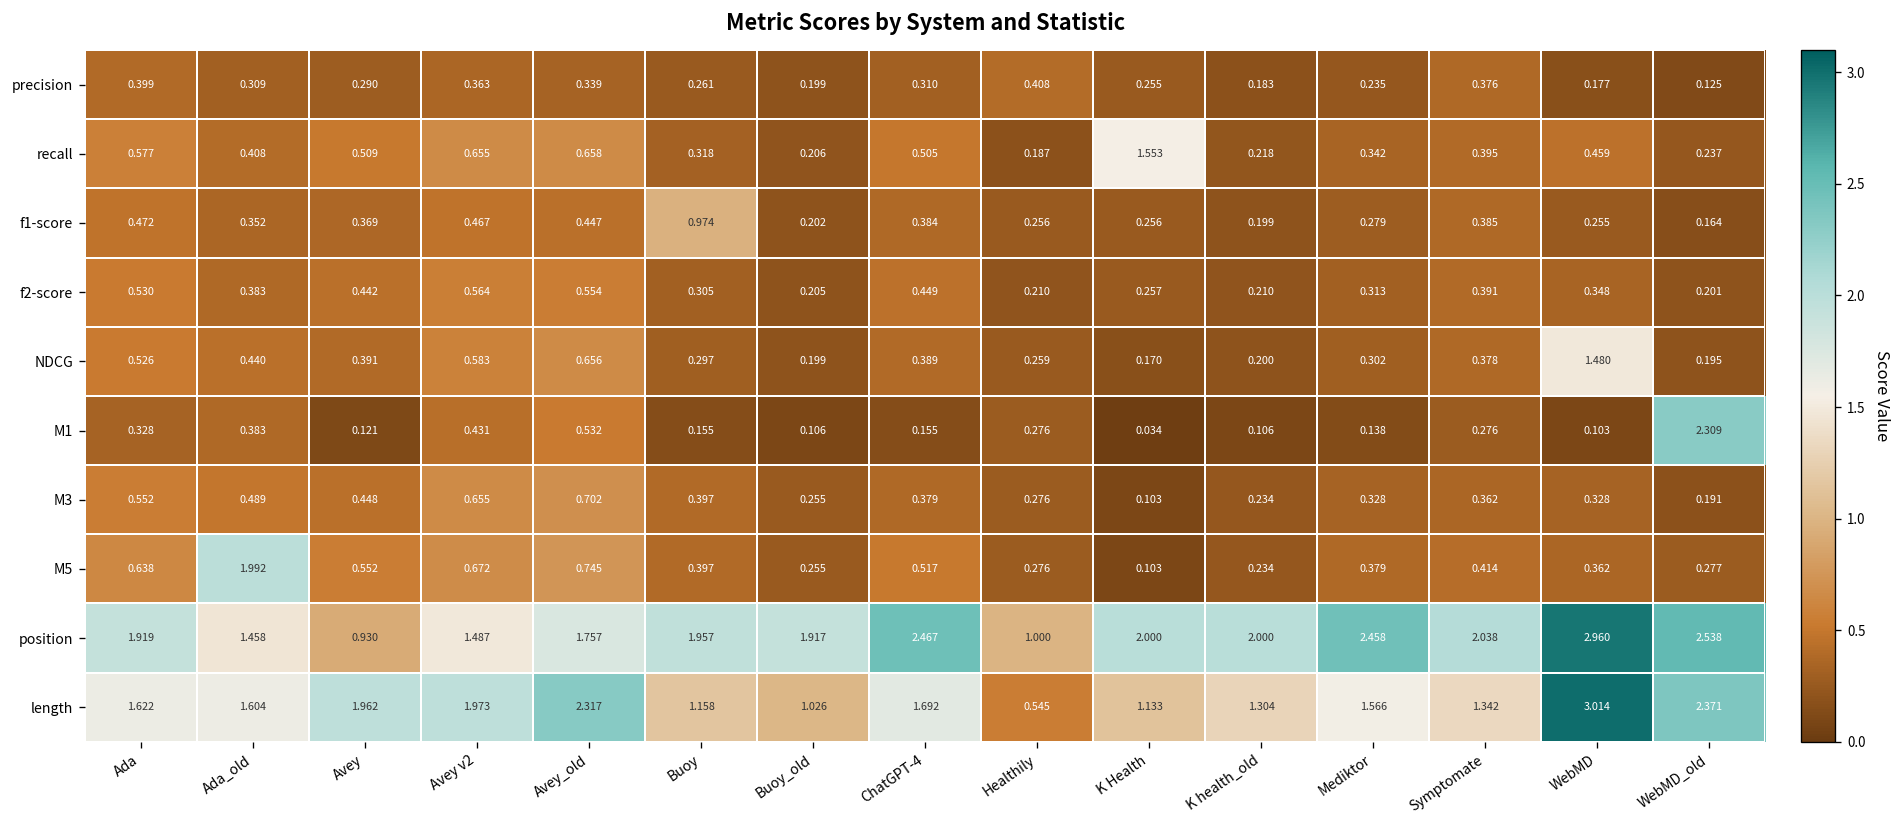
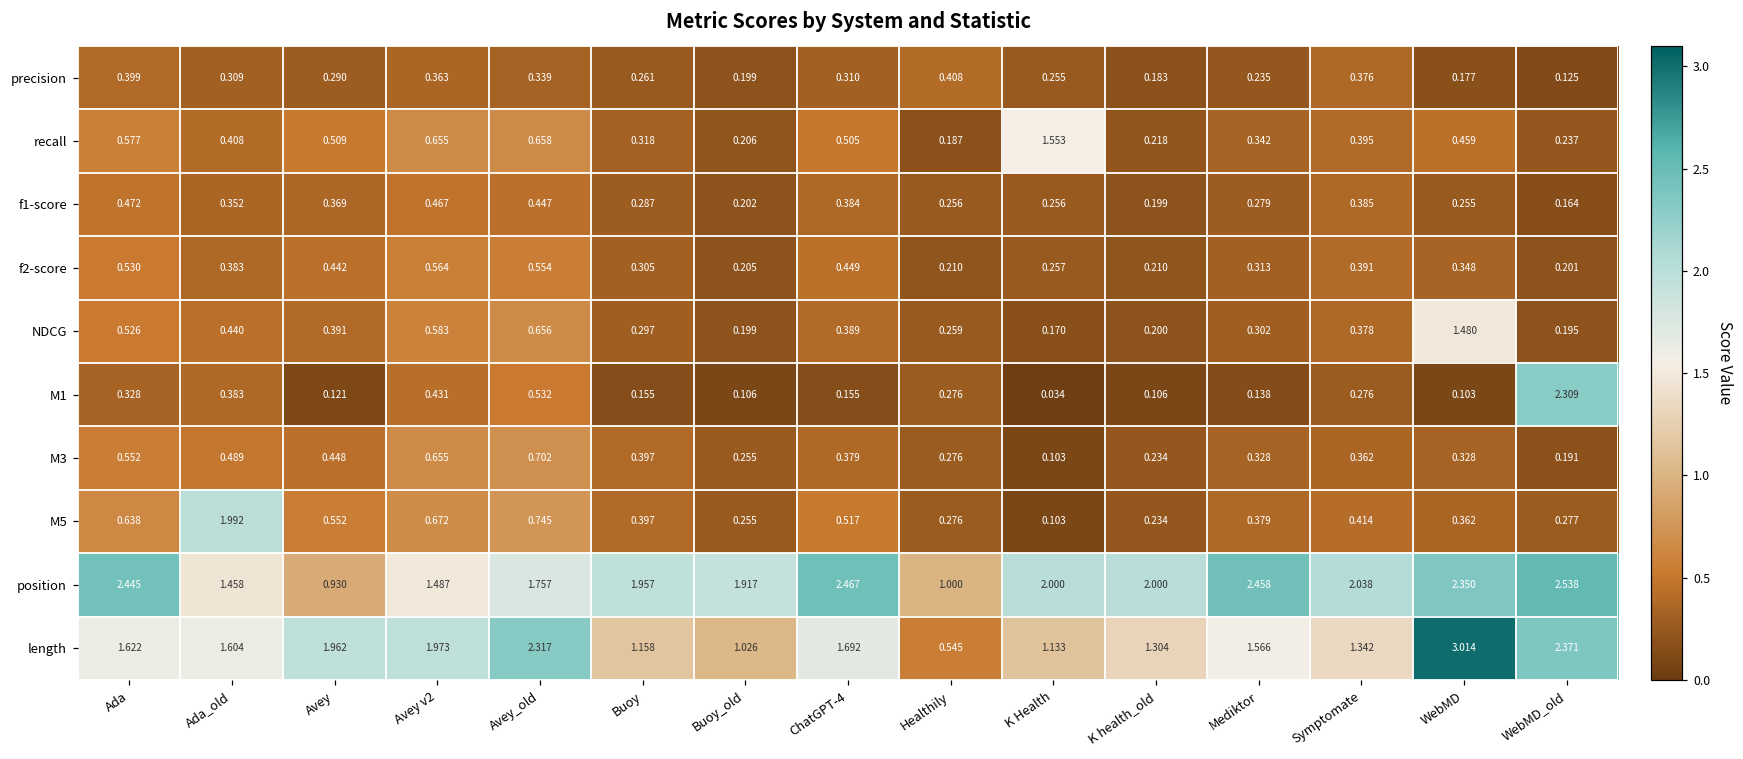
  {
    "precision": {
      "Ada": 0.399,
      "Ada_old": 0.309,
      "Avey": 0.290,
      "Avey v2": 0.363,
      "Avey_old": 0.339,
      "Buoy": 0.261,
      "Buoy_old": 0.199,
      "ChatGPT-4": 0.310,
      "Healthily": 0.408,
      "K Health": 0.255,
      "K health_old": 0.183,
      "Mediktor": 0.235,
      "Symptomate": 0.376,
      "WebMD": 0.177,
      "WebMD_old": 0.125
    },
    "recall": {
      "Ada": 0.577,
      "Ada_old": 0.408,
      "Avey": 0.509,
      "Avey v2": 0.655,
      "Avey_old": 0.658,
      "Buoy": 0.318,
      "Buoy_old": 0.206,
      "ChatGPT-4": 0.505,
      "Healthily": 0.187,
      "K Health": 1.553,
      "K health_old": 0.218,
      "Mediktor": 0.342,
      "Symptomate": 0.395,
      "WebMD": 0.459,
      "WebMD_old": 0.237
    },
    "f1-score": {
      "Ada": 0.472,
      "Ada_old": 0.352,
      "Avey": 0.369,
      "Avey v2": 0.467,
      "Avey_old": 0.447,
-     "Buoy": 0.974,
+     "Buoy": 0.287,
      "Buoy_old": 0.202,
      "ChatGPT-4": 0.384,
      "Healthily": 0.256,
      "K Health": 0.256,
      "K health_old": 0.199,
      "Mediktor": 0.279,
      "Symptomate": 0.385,
      "WebMD": 0.255,
      "WebMD_old": 0.164
    },
    "f2-score": {
      "Ada": 0.530,
      "Ada_old": 0.383,
      "Avey": 0.442,
      "Avey v2": 0.564,
      "Avey_old": 0.554,
      "Buoy": 0.305,
      "Buoy_old": 0.205,
      "ChatGPT-4": 0.449,
      "Healthily": 0.210,
      "K Health": 0.257,
      "K health_old": 0.210,
      "Mediktor": 0.313,
      "Symptomate": 0.391,
      "WebMD": 0.348,
      "WebMD_old": 0.201
    },
    "NDCG": {
      "Ada": 0.526,
      "Ada_old": 0.440,
      "Avey": 0.391,
      "Avey v2": 0.583,
      "Avey_old": 0.656,
      "Buoy": 0.297,
      "Buoy_old": 0.199,
      "ChatGPT-4": 0.389,
      "Healthily": 0.259,
      "K Health": 0.170,
      "K health_old": 0.200,
      "Mediktor": 0.302,
      "Symptomate": 0.378,
      "WebMD": 1.480,
      "WebMD_old": 0.195
    },
    "M1": {
      "Ada": 0.328,
      "Ada_old": 0.383,
      "Avey": 0.121,
      "Avey v2": 0.431,
      "Avey_old": 0.532,
      "Buoy": 0.155,
      "Buoy_old": 0.106,
      "ChatGPT-4": 0.155,
      "Healthily": 0.276,
      "K Health": 0.034,
      "K health_old": 0.106,
      "Mediktor": 0.138,
      "Symptomate": 0.276,
      "WebMD": 0.103,
      "WebMD_old": 2.309
    },
    "M3": {
      "Ada": 0.552,
      "Ada_old": 0.489,
      "Avey": 0.448,
      "Avey v2": 0.655,
      "Avey_old": 0.702,
      "Buoy": 0.397,
      "Buoy_old": 0.255,
      "ChatGPT-4": 0.379,
      "Healthily": 0.276,
      "K Health": 0.103,
      "K health_old": 0.234,
      "Mediktor": 0.328,
      "Symptomate": 0.362,
      "WebMD": 0.328,
      "WebMD_old": 0.191
    },
    "M5": {
      "Ada": 0.638,
      "Ada_old": 1.992,
      "Avey": 0.552,
      "Avey v2": 0.672,
      "Avey_old": 0.745,
      "Buoy": 0.397,
      "Buoy_old": 0.255,
      "ChatGPT-4": 0.517,
      "Healthily": 0.276,
      "K Health": 0.103,
      "K health_old": 0.234,
      "Mediktor": 0.379,
      "Symptomate": 0.414,
      "WebMD": 0.362,
      "WebMD_old": 0.277
    },
    "position": {
-     "Ada": 1.919,
+     "Ada": 2.445,
      "Ada_old": 1.458,
      "Avey": 0.930,
      "Avey v2": 1.487,
      "Avey_old": 1.757,
      "Buoy": 1.957,
      "Buoy_old": 1.917,
      "ChatGPT-4": 2.467,
      "Healthily": 1.000,
      "K Health": 2.000,
      "K health_old": 2.000,
      "Mediktor": 2.458,
      "Symptomate": 2.038,
-     "WebMD": 2.960,
+     "WebMD": 2.350,
      "WebMD_old": 2.538
    },
    "length": {
      "Ada": 1.622,
      "Ada_old": 1.604,
      "Avey": 1.962,
      "Avey v2": 1.973,
      "Avey_old": 2.317,
      "Buoy": 1.158,
      "Buoy_old": 1.026,
      "ChatGPT-4": 1.692,
      "Healthily": 0.545,
      "K Health": 1.133,
      "K health_old": 1.304,
      "Mediktor": 1.566,
      "Symptomate": 1.342,
      "WebMD": 3.014,
      "WebMD_old": 2.371
    }
  }
